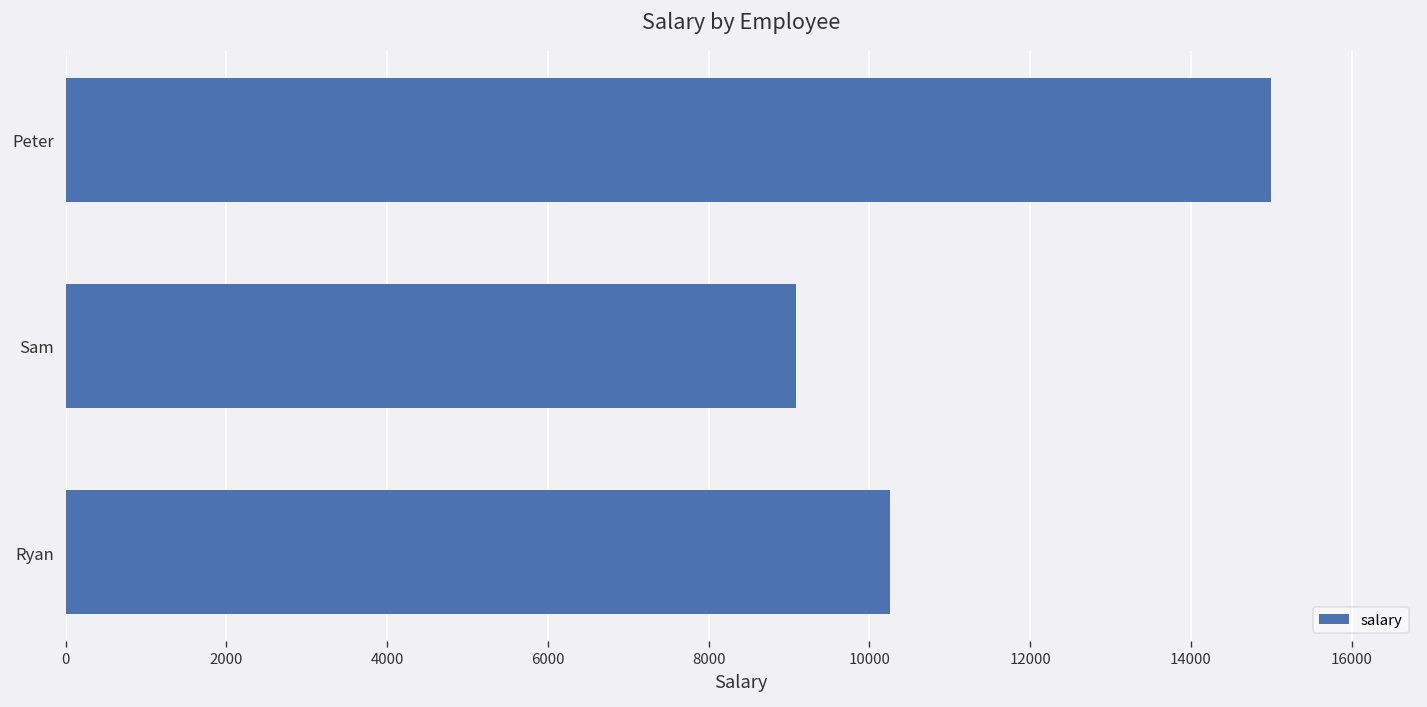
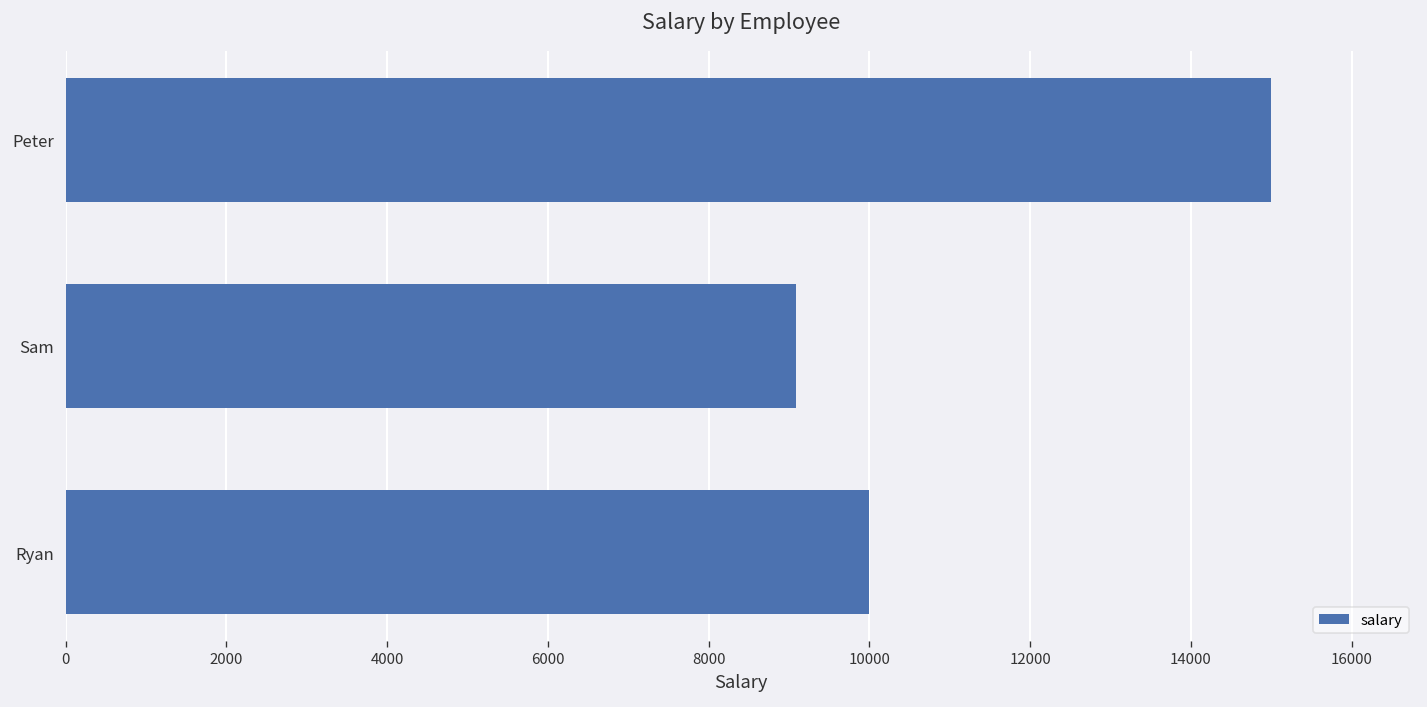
  {
    "Peter": 15000,
    "Sam": 9100,
-   "Ryan": 10300
+   "Ryan": 10000
  }
